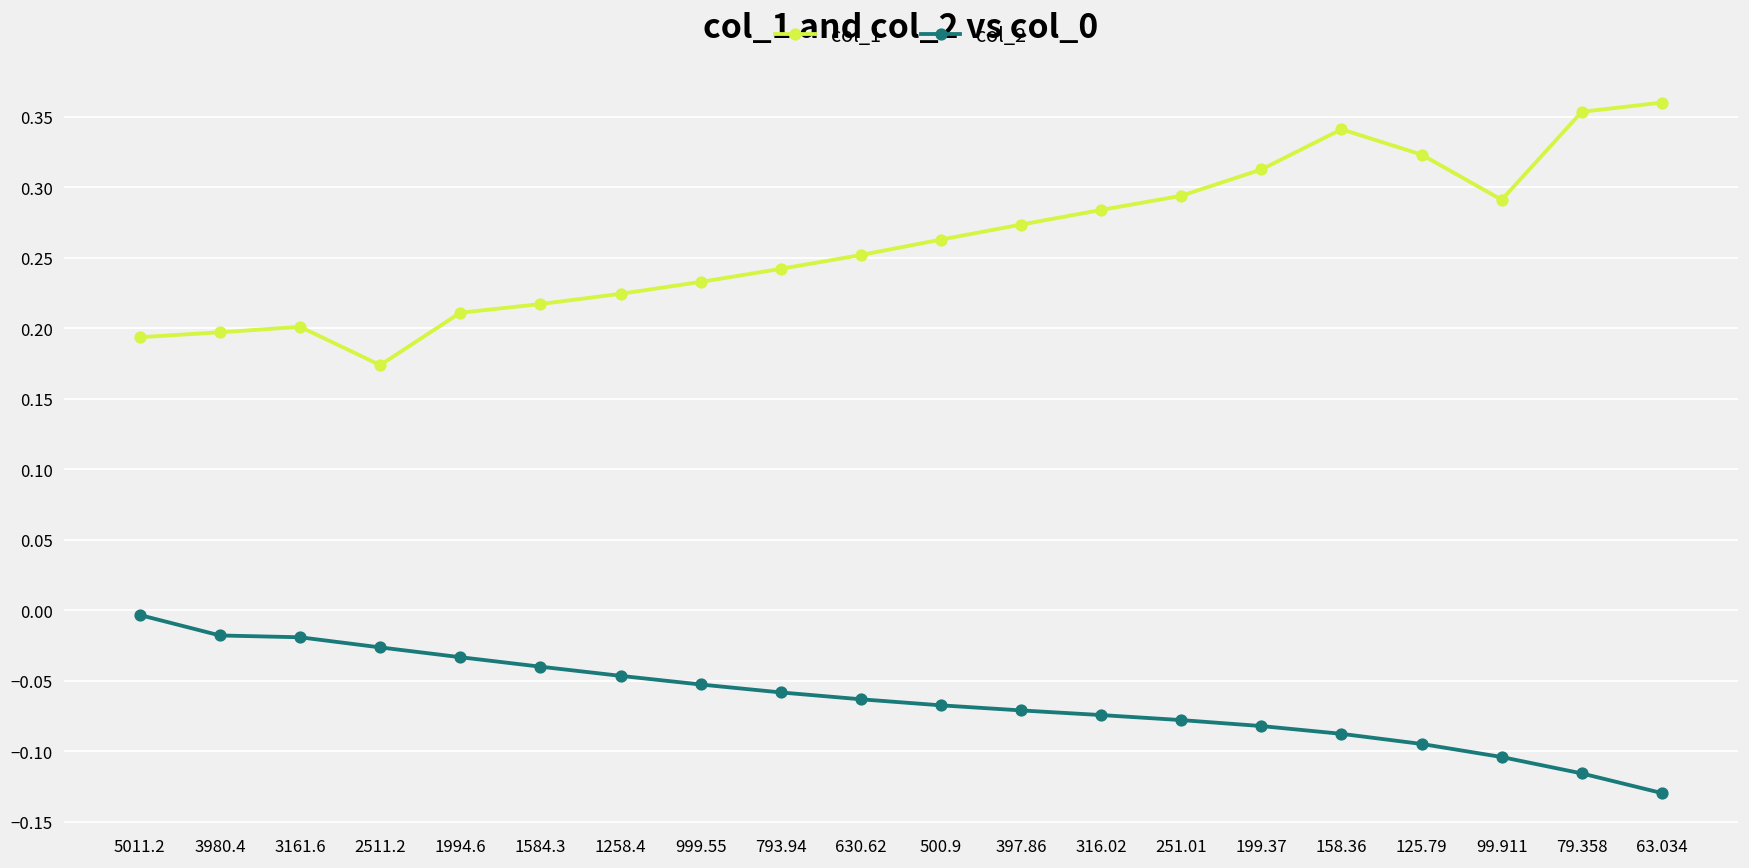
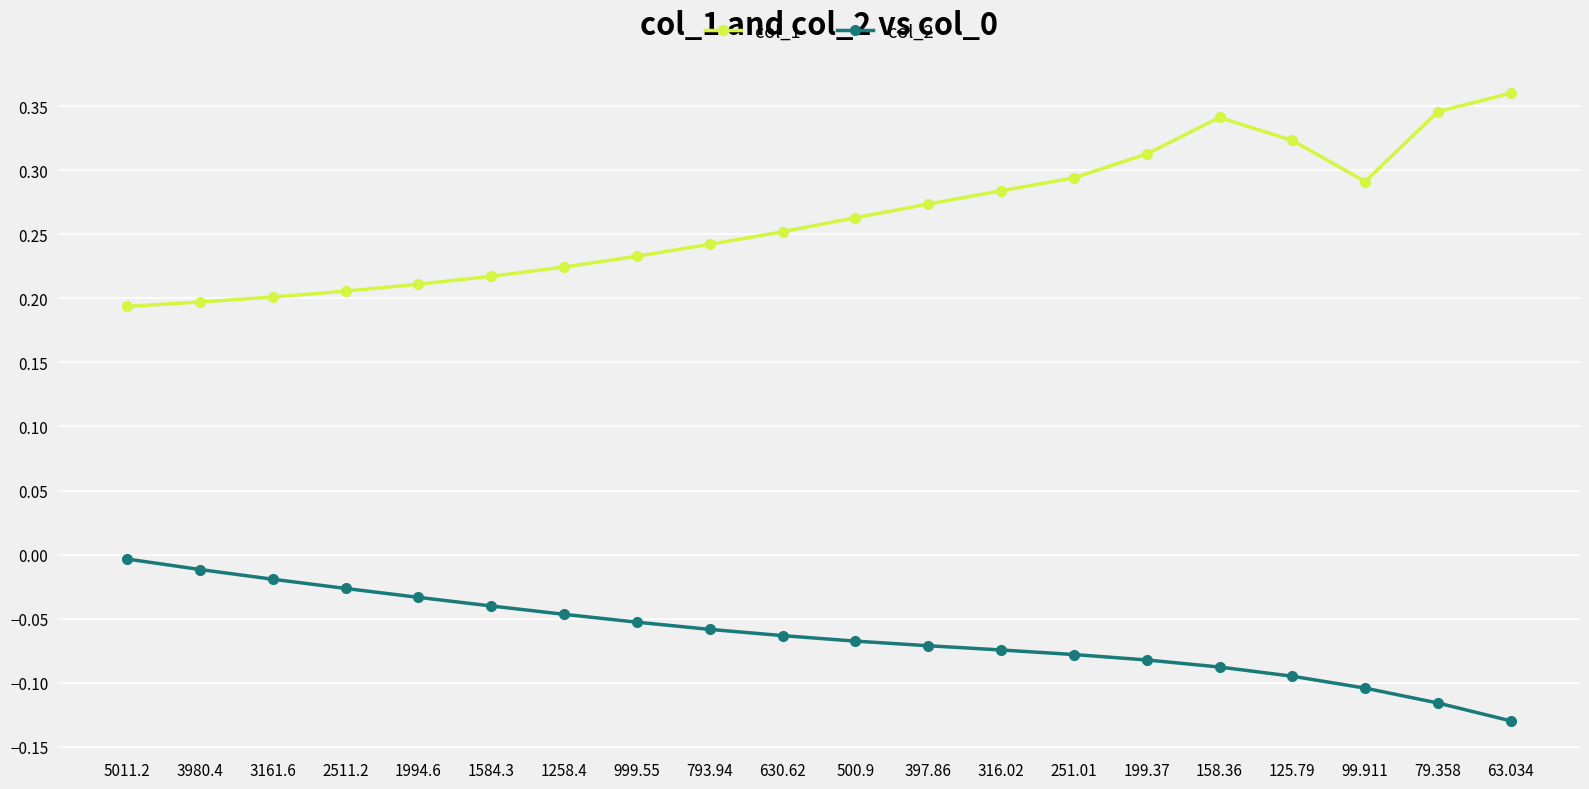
  {
    "col_1": {
      "5011.2": 0.194,
      "3980.4": 0.197,
      "3161.6": 0.201,
-     "2511.2": 0.174,
+     "2511.2": 0.206,
      "1994.6": 0.211,
      "1584.3": 0.217,
      "1258.4": 0.224,
      "999.55": 0.233,
      "793.94": 0.242,
      "630.62": 0.252,
      "500.9": 0.263,
      "397.86": 0.274,
      "316.02": 0.284,
      "251.01": 0.294,
      "199.37": 0.313,
      "158.36": 0.341,
      "125.79": 0.323,
      "99.911": 0.291,
-     "79.358": 0.354,
+     "79.358": 0.346,
      "63.034": 0.360
    },
    "col_2": {
      "5011.2": -0.003,
-     "3980.4": -0.018,
+     "3980.4": -0.012,
      "3161.6": -0.019,
      "2511.2": -0.026,
      "1994.6": -0.033,
      "1584.3": -0.040,
      "1258.4": -0.047,
      "999.55": -0.053,
      "793.94": -0.058,
      "630.62": -0.063,
      "500.9": -0.067,
      "397.86": -0.071,
      "316.02": -0.074,
      "251.01": -0.078,
      "199.37": -0.082,
      "158.36": -0.088,
      "125.79": -0.095,
      "99.911": -0.104,
      "79.358": -0.116,
      "63.034": -0.130
    }
  }
